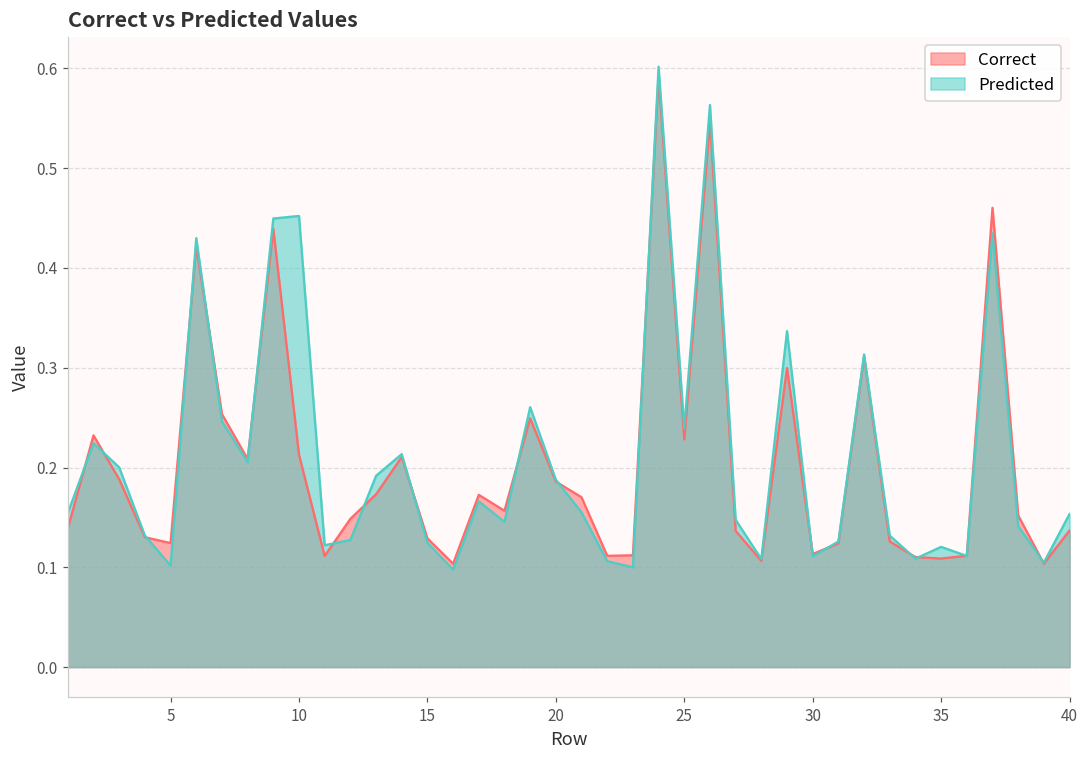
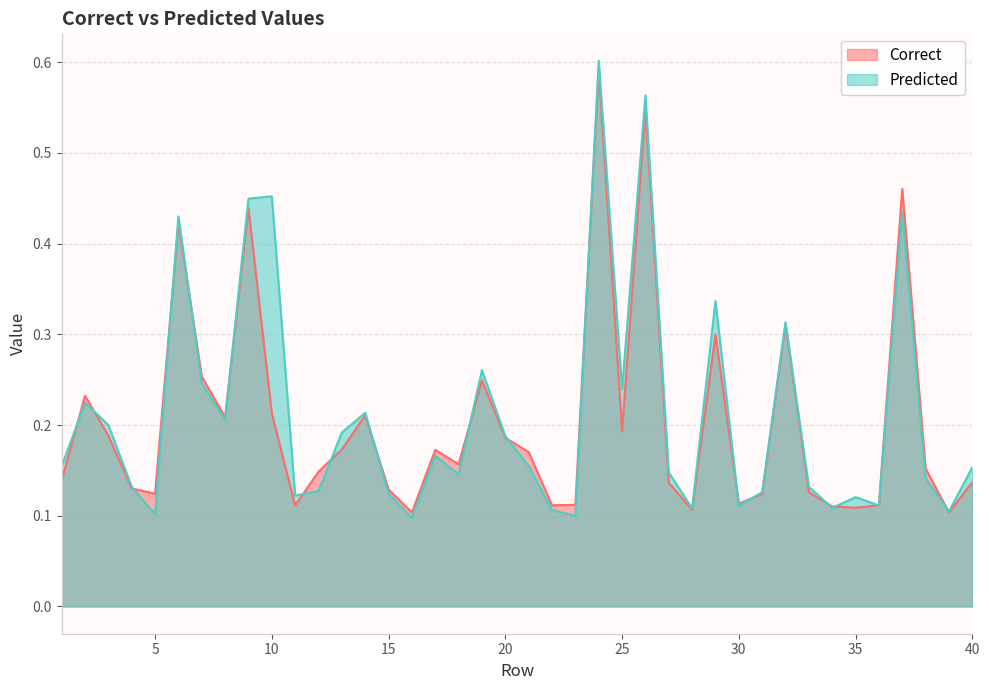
  {
    "Correct": {
      "5": 0.12,
      "10": 0.21,
      "15": 0.13,
-     "25": 0.23,
+     "25": 0.19,
      "35": 0.11,
      "40": 0.14
    },
    "Predicted": {
      "5": 0.10,
      "10": 0.45,
      "15": 0.12,
      "25": 0.24,
      "35": 0.12,
      "40": 0.15
    }
  }
